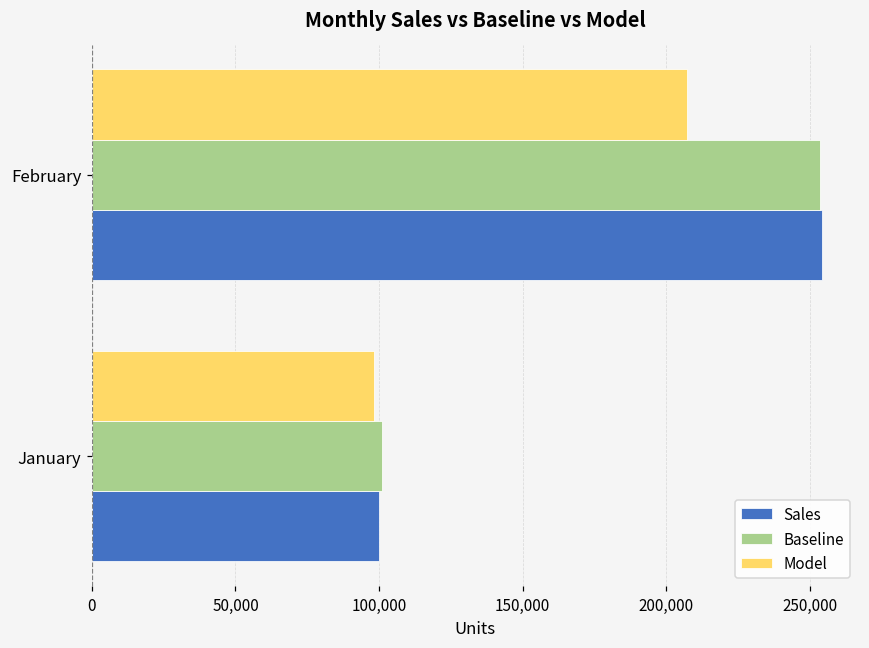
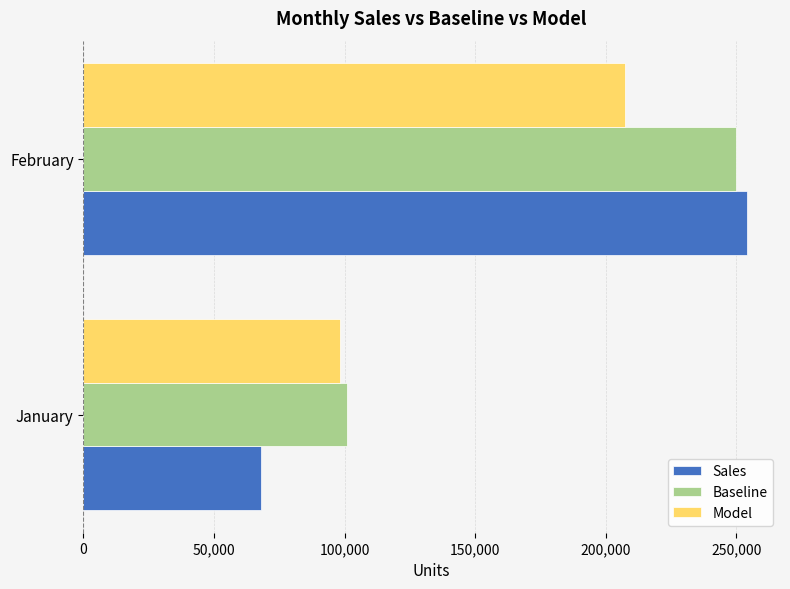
  {
    "Sales": {
      "February": "254,000",
-     "January": "100,000"
+     "January": "68,000"
    },
    "Baseline": {
-     "February": "253,000",
+     "February": "250,000",
      "January": "101,000"
    },
    "Model": {
      "February": "207,000",
      "January": "98,000"
    }
  }
